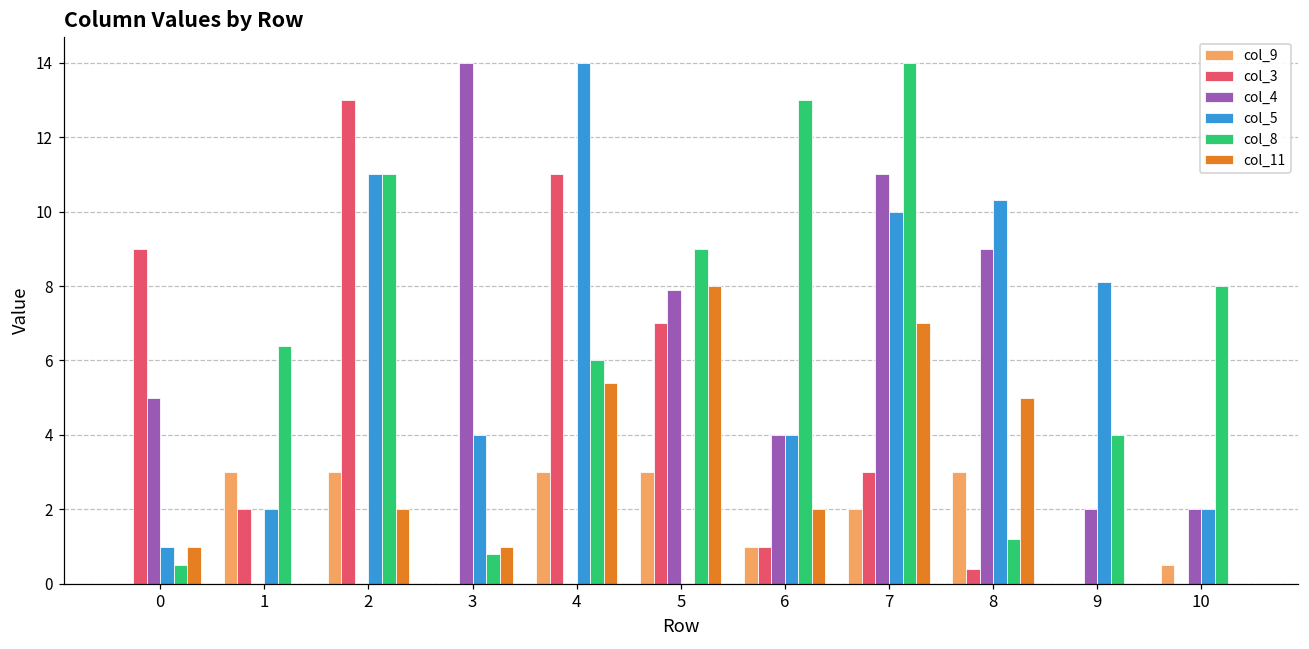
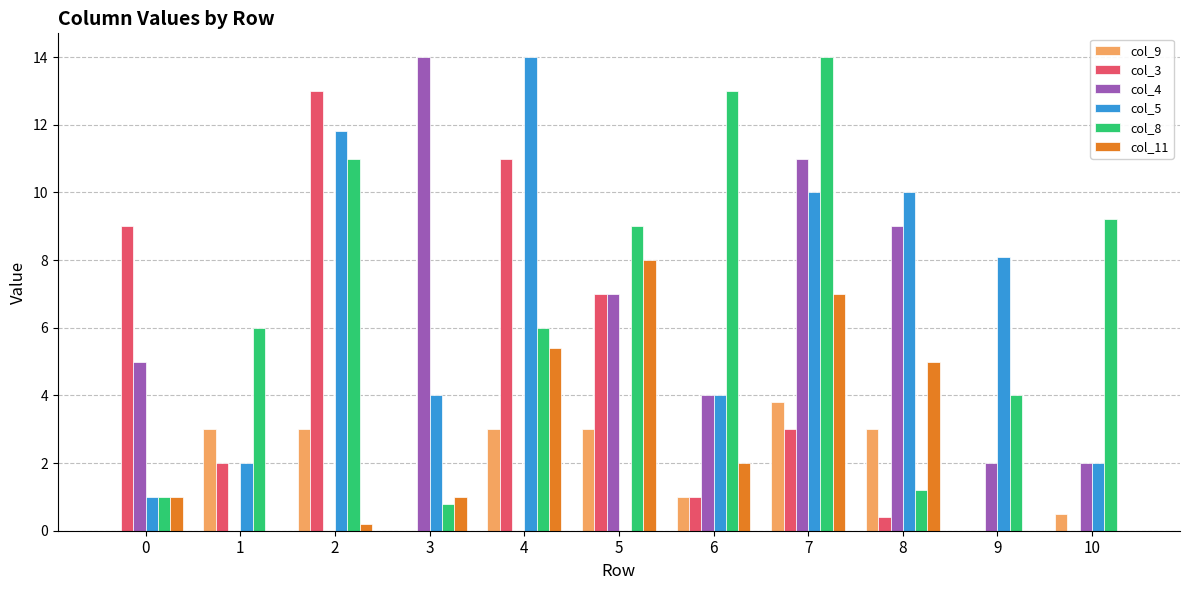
  {
    "col_9": {
      "0": 0.0,
      "1": 3.0,
      "2": 3.0,
      "3": 0.0,
      "4": 3.0,
      "5": 3.0,
      "6": 1.0,
-     "7": 2.0,
+     "7": 3.8,
      "8": 3.0,
      "9": 0.0,
      "10": 0.5
    },
    "col_3": {
      "0": 9.0,
      "1": 2.0,
      "2": 13.0,
      "3": 0.0,
      "4": 11.0,
      "5": 7.0,
      "6": 1.0,
      "7": 3.0,
      "8": 0.4,
      "9": 0.0,
      "10": 0.0
    },
    "col_4": {
      "0": 5.0,
      "1": 0.0,
      "2": 0.0,
      "3": 14.0,
      "4": 0.0,
-     "5": 7.9,
+     "5": 7.0,
      "6": 4.0,
      "7": 11.0,
      "8": 9.0,
      "9": 2.0,
      "10": 2.0
    },
    "col_5": {
      "0": 1.0,
      "1": 2.0,
-     "2": 11.0,
+     "2": 11.8,
      "3": 4.0,
      "4": 14.0,
      "5": 0.0,
      "6": 4.0,
      "7": 10.0,
-     "8": 10.3,
+     "8": 10.0,
      "9": 8.1,
      "10": 2.0
    },
    "col_8": {
-     "0": 0.5,
-     "1": 6.4,
+     "0": 1.0,
+     "1": 6.0,
      "2": 11.0,
      "3": 0.8,
      "4": 6.0,
      "5": 9.0,
      "6": 13.0,
      "7": 14.0,
      "8": 1.2,
      "9": 4.0,
-     "10": 8.0
+     "10": 9.2
    },
    "col_11": {
      "0": 1.0,
      "1": 0.0,
-     "2": 2.0,
+     "2": 0.2,
      "3": 1.0,
      "4": 5.4,
      "5": 8.0,
      "6": 2.0,
      "7": 7.0,
      "8": 5.0,
      "9": 0.0,
      "10": 0.0
    }
  }
